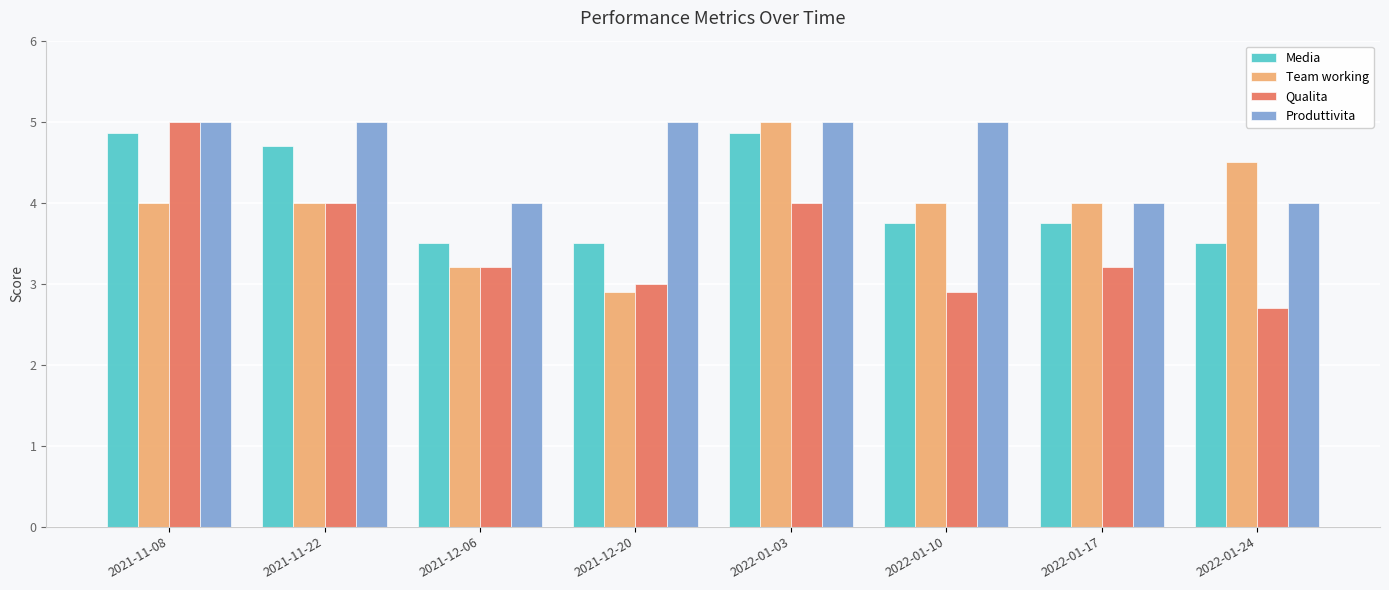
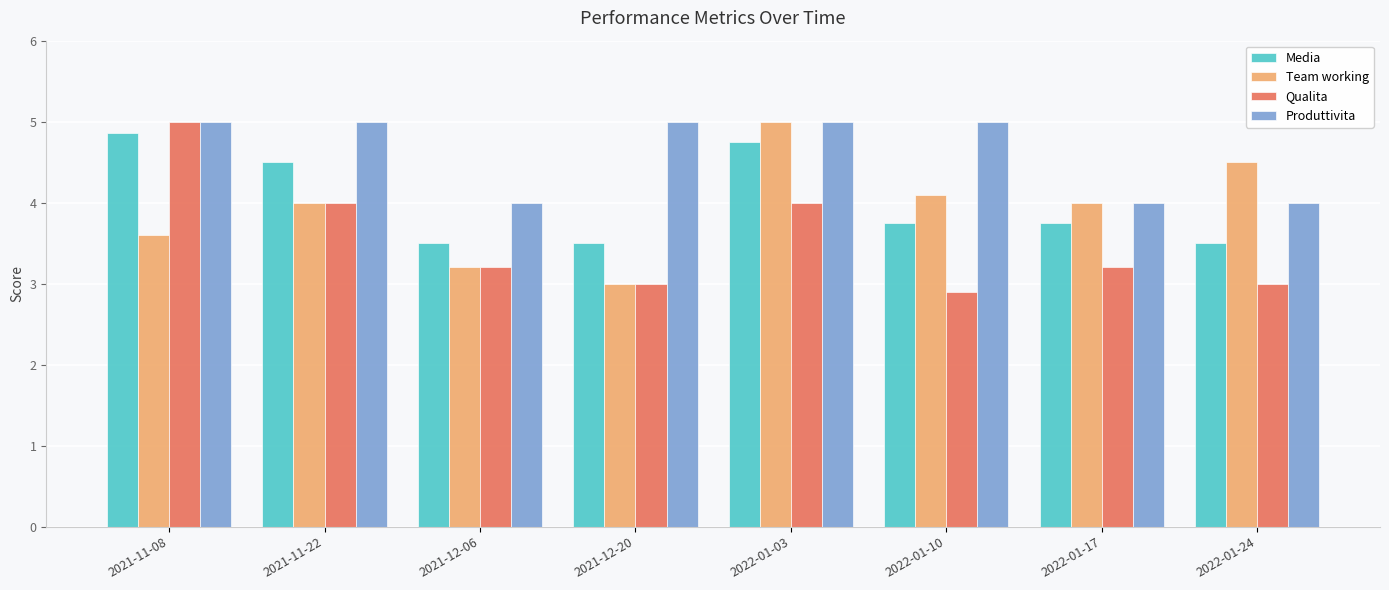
  {
    "Media": {
      "2021-11-08": 4.9,
-     "2021-11-22": 4.7,
+     "2021-11-22": 4.5,
      "2021-12-06": 3.5,
      "2021-12-20": 3.5,
-     "2022-01-03": 4.9,
+     "2022-01-03": 4.8,
      "2022-01-10": 3.8,
      "2022-01-17": 3.8,
      "2022-01-24": 3.5
    },
    "Team working": {
-     "2021-11-08": 4.0,
+     "2021-11-08": 3.6,
      "2021-11-22": 4.0,
      "2021-12-06": 3.2,
-     "2021-12-20": 2.9,
+     "2021-12-20": 3.0,
      "2022-01-03": 5.0,
-     "2022-01-10": 4.0,
+     "2022-01-10": 4.1,
      "2022-01-17": 4.0,
      "2022-01-24": 4.5
    },
    "Qualita": {
      "2021-11-08": 5.0,
      "2021-11-22": 4.0,
      "2021-12-06": 3.2,
      "2021-12-20": 3.0,
      "2022-01-03": 4.0,
      "2022-01-10": 2.9,
      "2022-01-17": 3.2,
-     "2022-01-24": 2.7
+     "2022-01-24": 3.0
    },
    "Produttivita": {
      "2021-11-08": 5.0,
      "2021-11-22": 5.0,
      "2021-12-06": 4.0,
      "2021-12-20": 5.0,
      "2022-01-03": 5.0,
      "2022-01-10": 5.0,
      "2022-01-17": 4.0,
      "2022-01-24": 4.0
    }
  }
